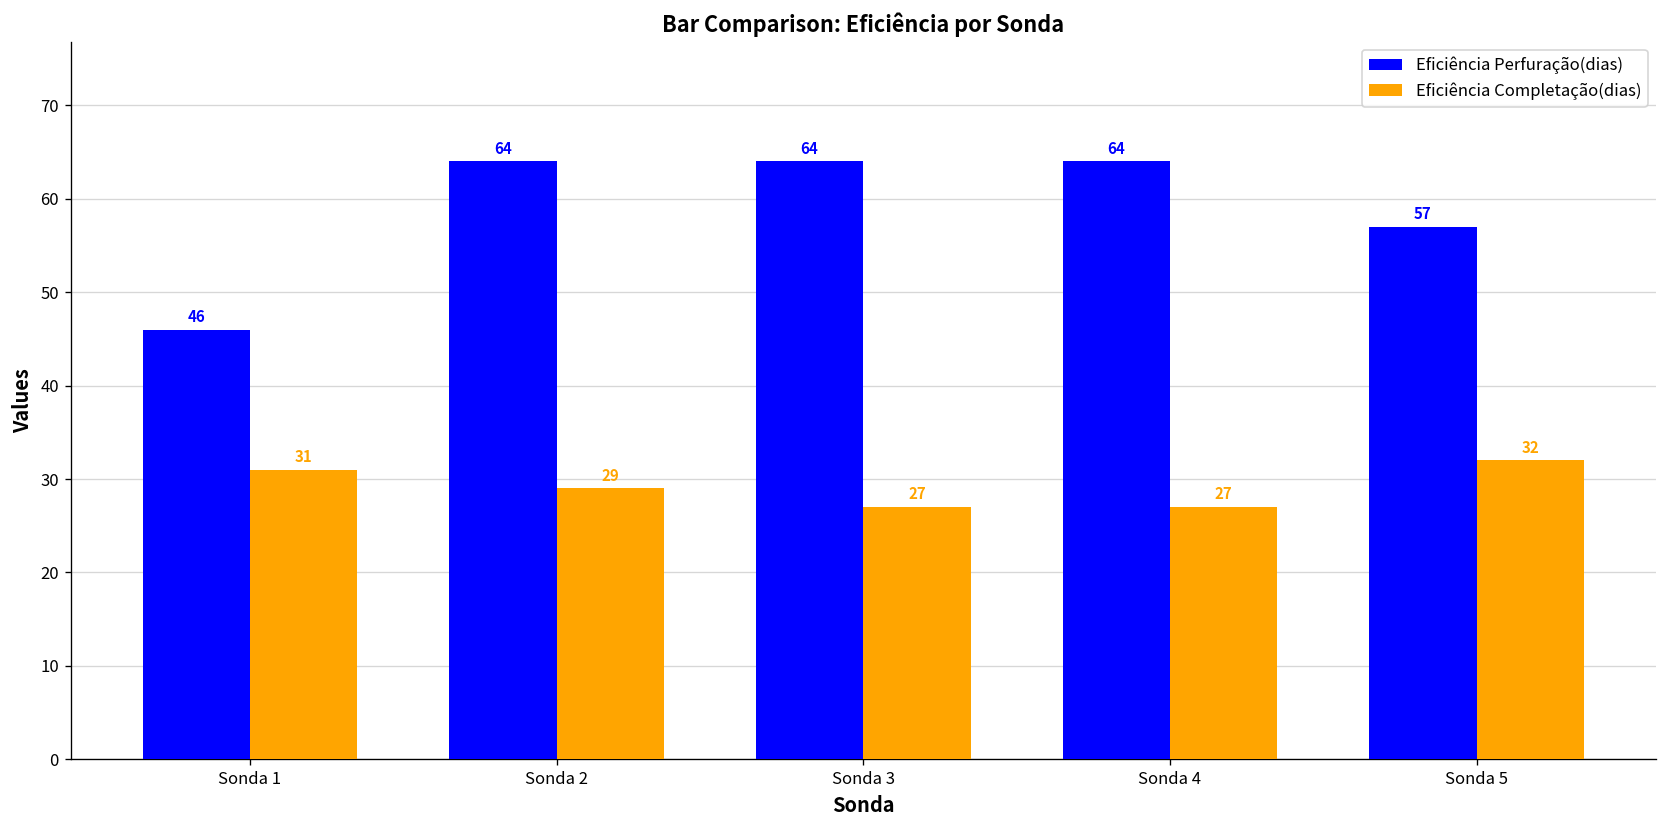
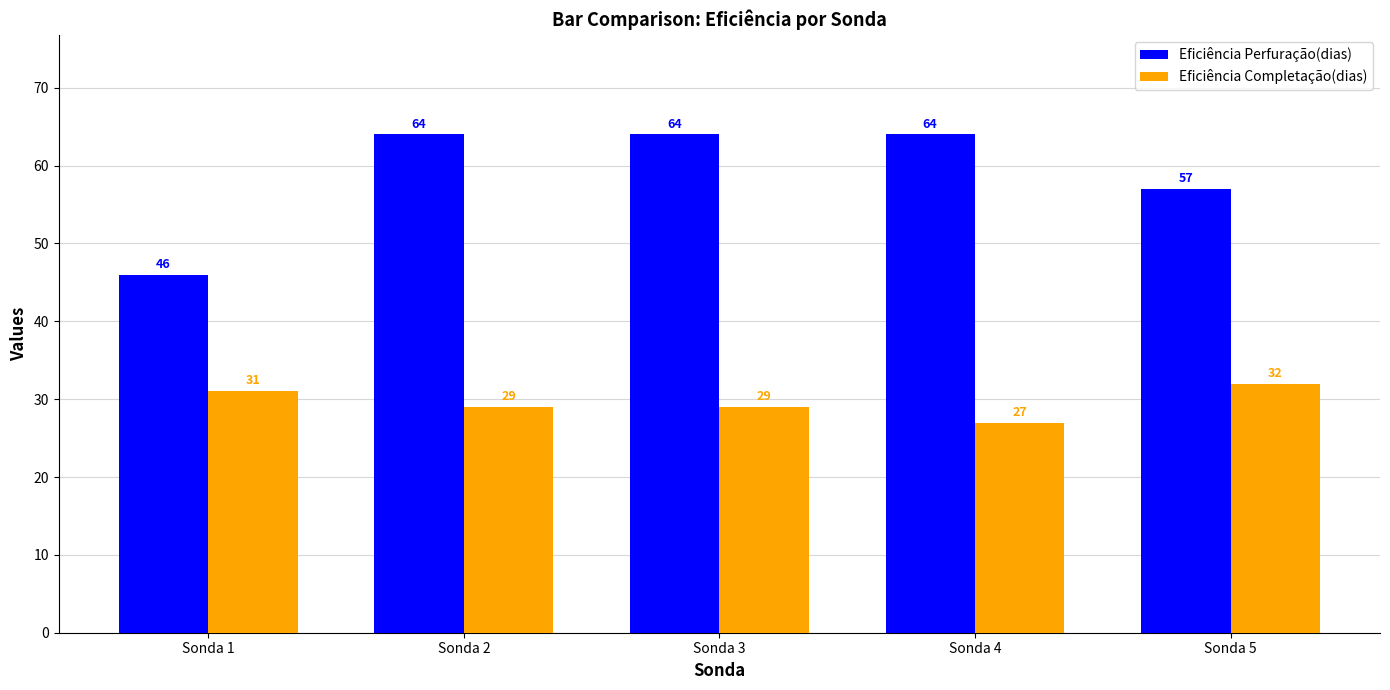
  {
    "Eficiência Perfuração(dias)": {
      "Sonda 1": 46,
      "Sonda 2": 64,
      "Sonda 3": 64,
      "Sonda 4": 64,
      "Sonda 5": 57
    },
    "Eficiência Completação(dias)": {
      "Sonda 1": 31,
      "Sonda 2": 29,
-     "Sonda 3": 27,
+     "Sonda 3": 29,
      "Sonda 4": 27,
      "Sonda 5": 32
    }
  }
